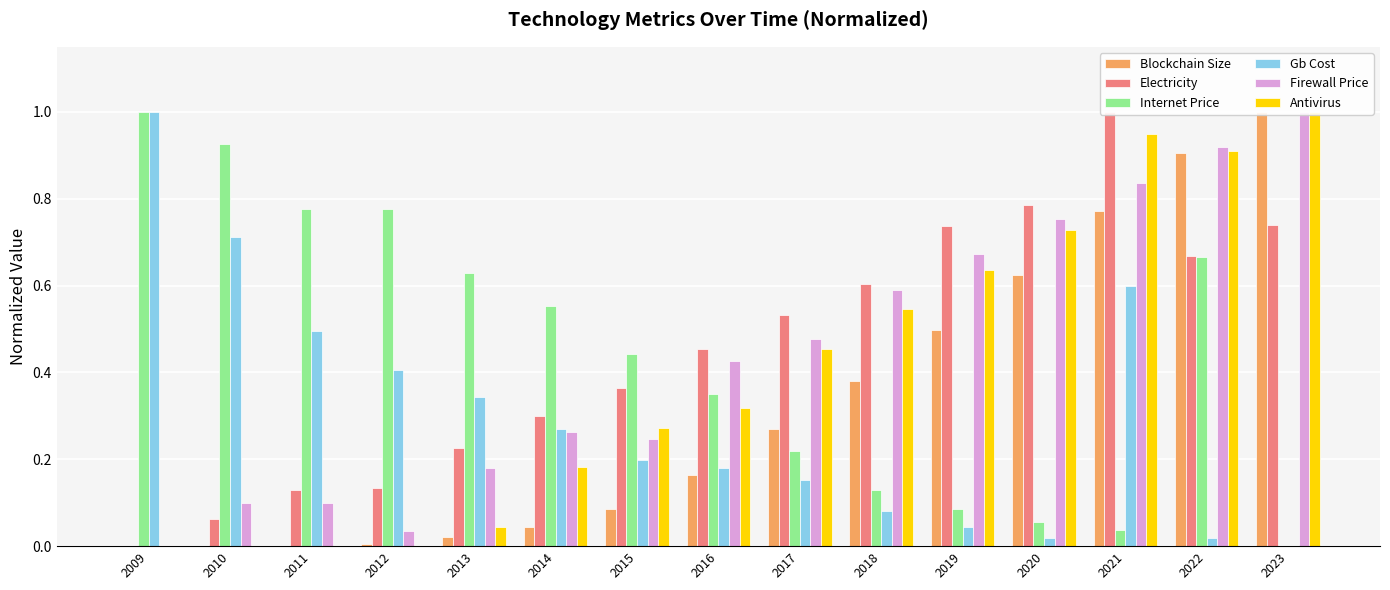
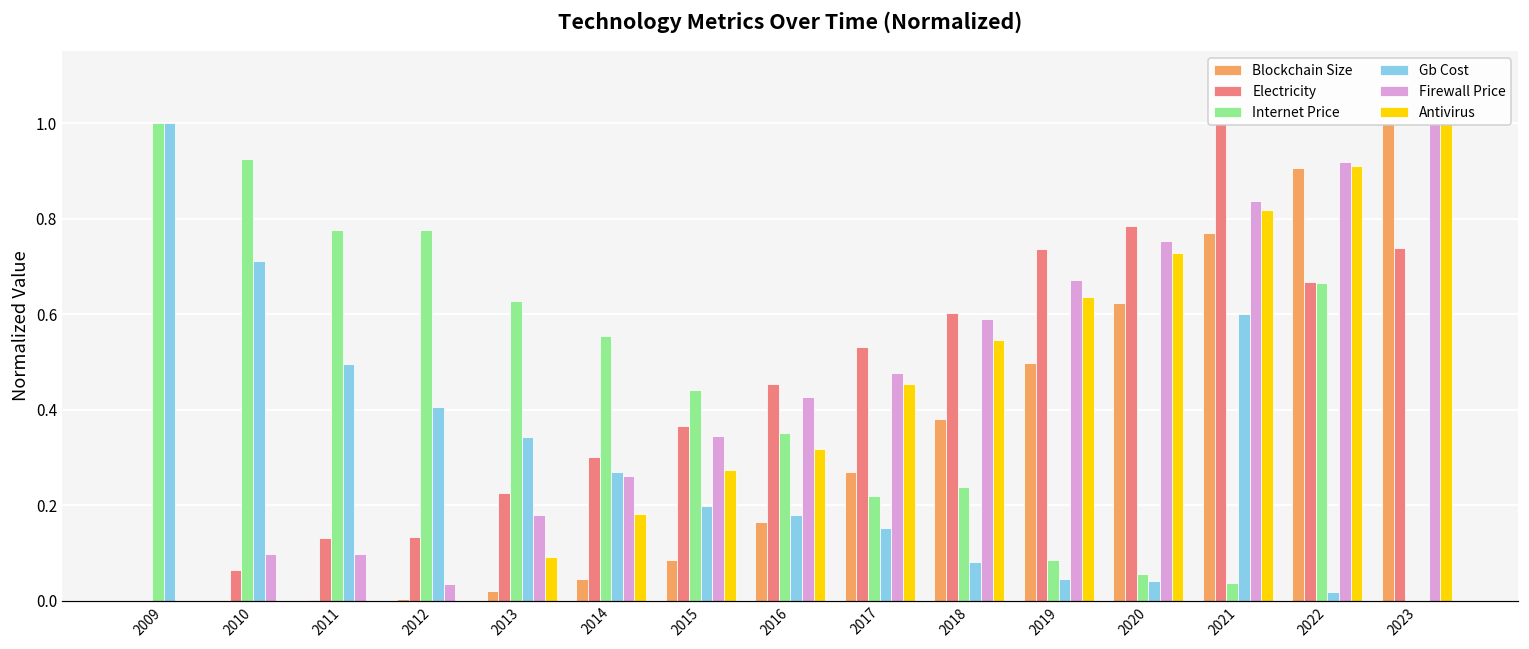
  {
    "Internet Price": {
      "2009": 1.00,
      "2010": 0.93,
      "2011": 0.78,
      "2012": 0.78,
      "2013": 0.63,
      "2014": 0.55,
      "2015": 0.44,
      "2016": 0.35,
      "2017": 0.22,
-     "2018": 0.13,
+     "2018": 0.24,
      "2019": 0.08,
      "2020": 0.06,
      "2021": 0.04,
      "2022": 0.67,
      "2023": 0.00
    },
    "Gb Cost": {
      "2009": 1.00,
      "2010": 0.71,
      "2011": 0.50,
      "2012": 0.41,
      "2013": 0.34,
      "2014": 0.27,
      "2015": 0.20,
      "2016": 0.18,
      "2017": 0.15,
      "2018": 0.08,
      "2019": 0.05,
-     "2020": 0.02,
+     "2020": 0.04,
      "2021": 0.60,
      "2022": 0.02,
      "2023": 0.00
    },
    "Firewall Price": {
      "2009": 0.00,
      "2010": 0.10,
      "2011": 0.10,
      "2012": 0.04,
      "2013": 0.18,
      "2014": 0.26,
-     "2015": 0.25,
+     "2015": 0.34,
      "2016": 0.43,
      "2017": 0.48,
      "2018": 0.59,
      "2019": 0.67,
      "2020": 0.75,
      "2021": 0.84,
      "2022": 0.92
    },
    "Antivirus": {
      "2009": 0.00,
      "2010": 0.00,
      "2011": 0.00,
      "2012": 0.00,
-     "2013": 0.04,
+     "2013": 0.09,
      "2014": 0.18,
      "2015": 0.27,
      "2016": 0.32,
      "2017": 0.45,
      "2018": 0.55,
      "2019": 0.64,
      "2020": 0.73,
-     "2021": 0.95,
+     "2021": 0.82,
      "2022": 0.91
    }
  }
